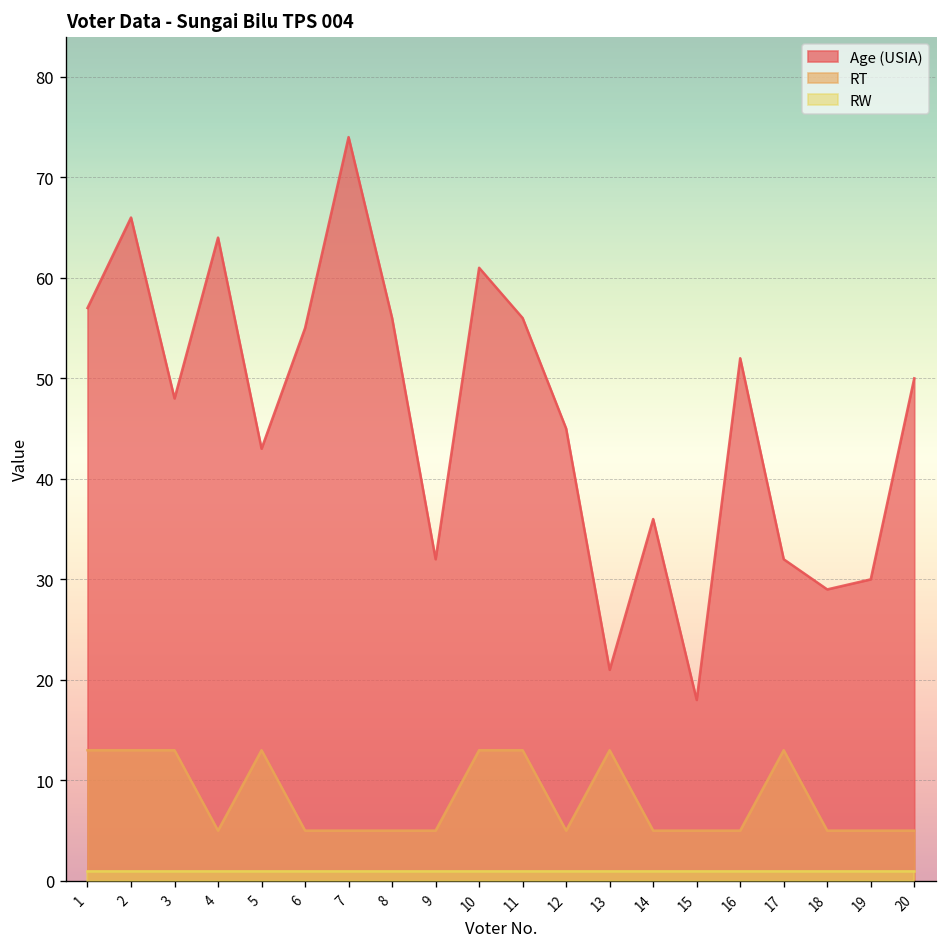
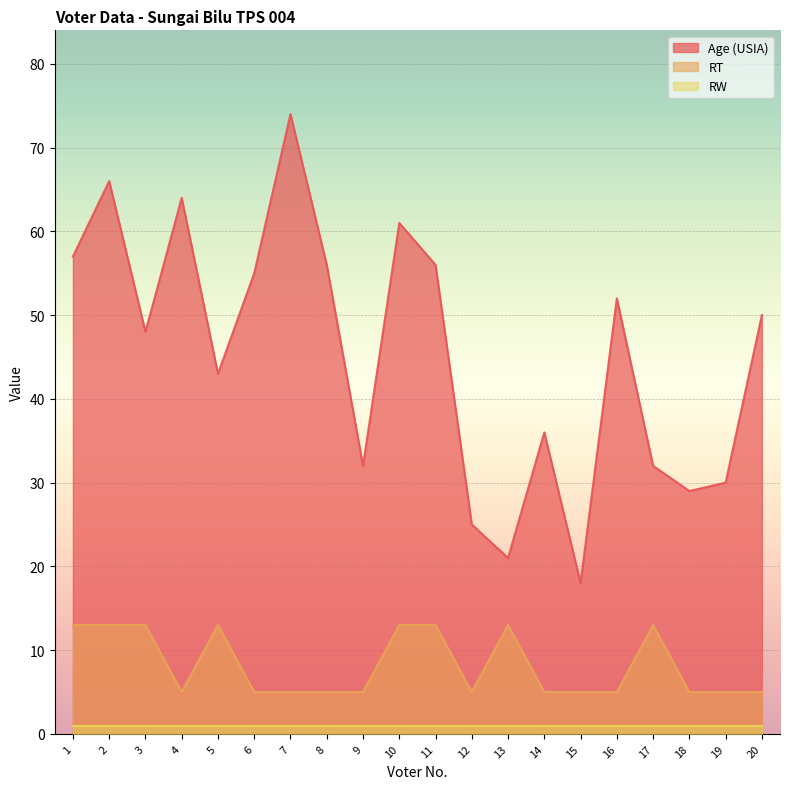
  {
    "Age (USIA)": {
      "1": 57,
      "2": 66,
      "3": 48,
      "4": 64,
      "5": 43,
      "6": 55,
      "7": 74,
      "8": 56,
      "9": 32,
      "10": 61,
      "11": 56,
-     "12": 45,
+     "12": 25,
      "13": 21,
      "14": 36,
      "15": 18,
      "16": 52,
      "17": 32,
      "18": 29,
      "19": 30,
      "20": 50
    }
  }
